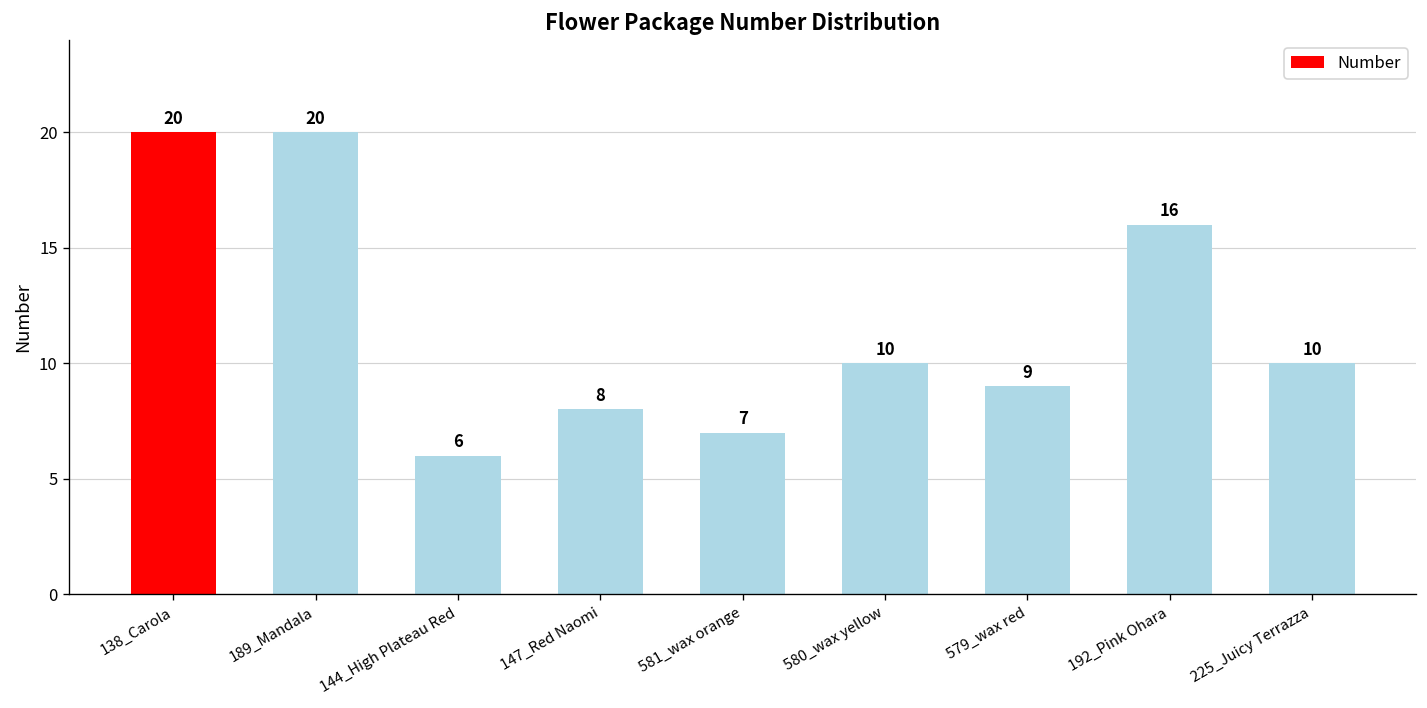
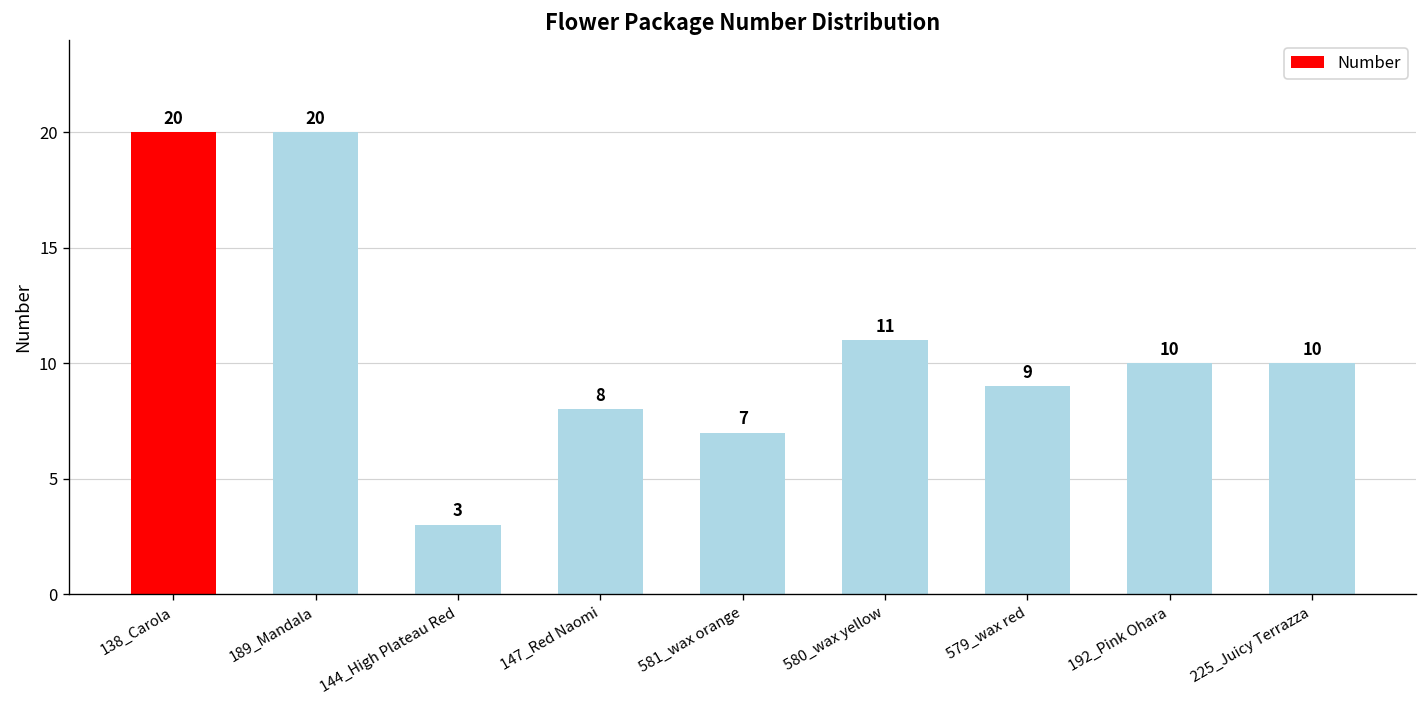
  {
    "138_Carola": 20,
    "189_Mandala": 20,
-   "144_High Plateau Red": 6,
+   "144_High Plateau Red": 3,
    "147_Red Naomi": 8,
    "581_wax orange": 7,
-   "580_wax yellow": 10,
+   "580_wax yellow": 11,
    "579_wax red": 9,
-   "192_Pink Ohara": 16,
+   "192_Pink Ohara": 10,
    "225_Juicy Terrazza": 10
  }
